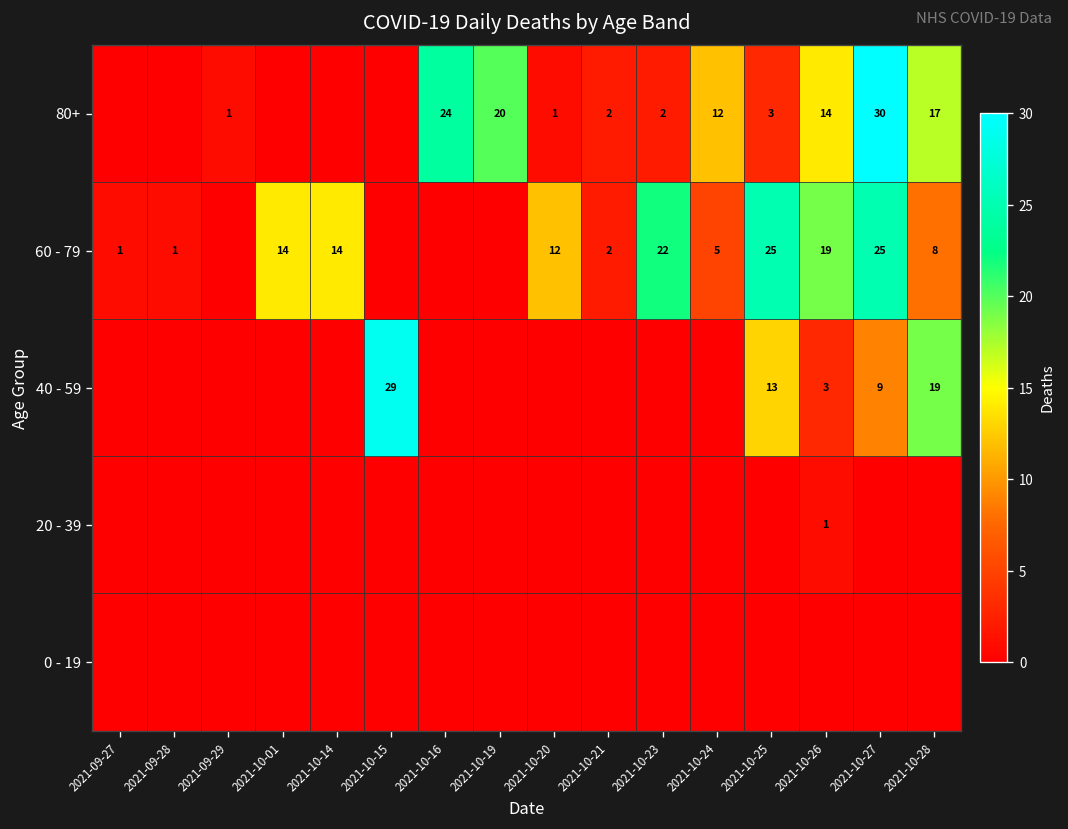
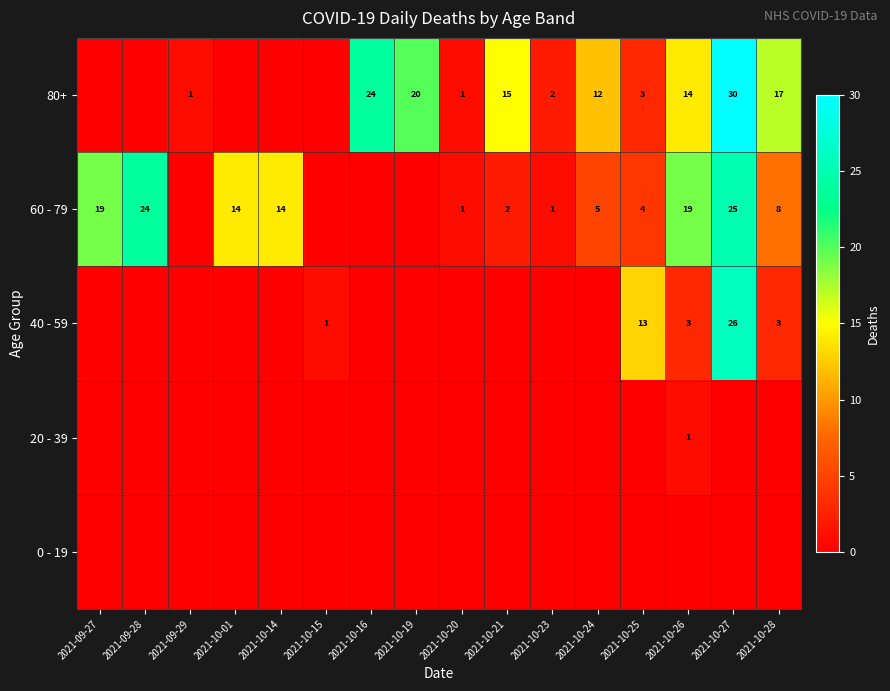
  {
    "80+": {
      "2021-09-29": 1,
      "2021-10-16": 24,
      "2021-10-19": 20,
      "2021-10-20": 1,
-     "2021-10-21": 2,
+     "2021-10-21": 15,
      "2021-10-23": 2,
      "2021-10-24": 12,
      "2021-10-25": 3,
      "2021-10-26": 14,
      "2021-10-27": 30,
      "2021-10-28": 17
    },
    "60 - 79": {
-     "2021-09-27": 1,
-     "2021-09-28": 1,
+     "2021-09-27": 19,
+     "2021-09-28": 24,
      "2021-10-01": 14,
      "2021-10-14": 14,
-     "2021-10-20": 12,
+     "2021-10-20": 1,
      "2021-10-21": 2,
-     "2021-10-23": 22,
+     "2021-10-23": 1,
      "2021-10-24": 5,
-     "2021-10-25": 25,
+     "2021-10-25": 4,
      "2021-10-26": 19,
      "2021-10-27": 25,
      "2021-10-28": 8
    },
    "40 - 59": {
-     "2021-10-15": 29,
+     "2021-10-15": 1,
      "2021-10-25": 13,
      "2021-10-26": 3,
-     "2021-10-27": 9,
-     "2021-10-28": 19
+     "2021-10-27": 26,
+     "2021-10-28": 3
    },
    "20 - 39": {
      "2021-10-26": 1
    }
  }
